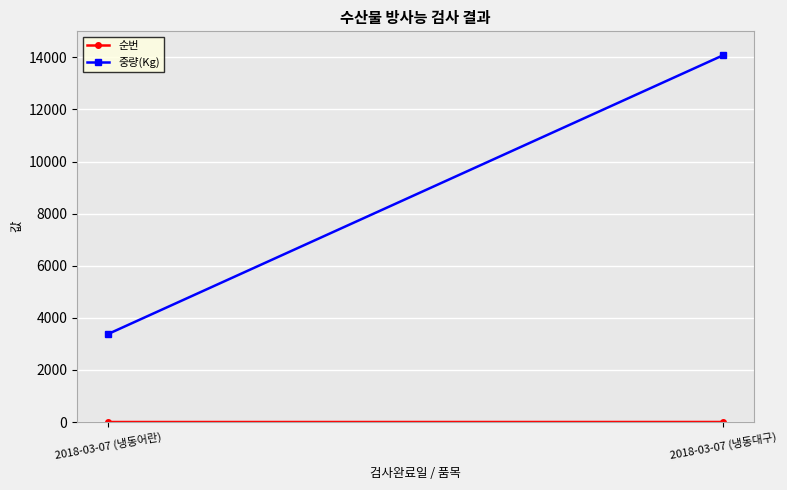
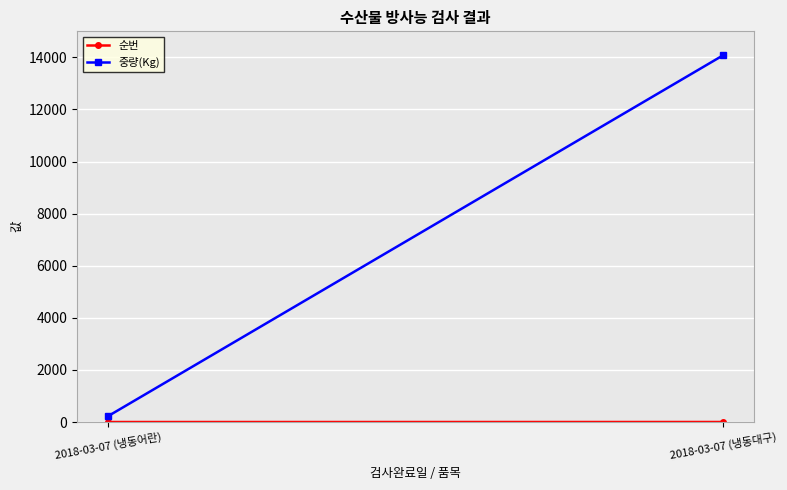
  {
    "순번": {
      "2018-03-07 (냉동어란)": 0,
      "2018-03-07 (냉동대구)": 0
    },
    "중량(Kg)": {
-     "2018-03-07 (냉동어란)": 3400,
+     "2018-03-07 (냉동어란)": 200,
      "2018-03-07 (냉동대구)": 14100
    }
  }
